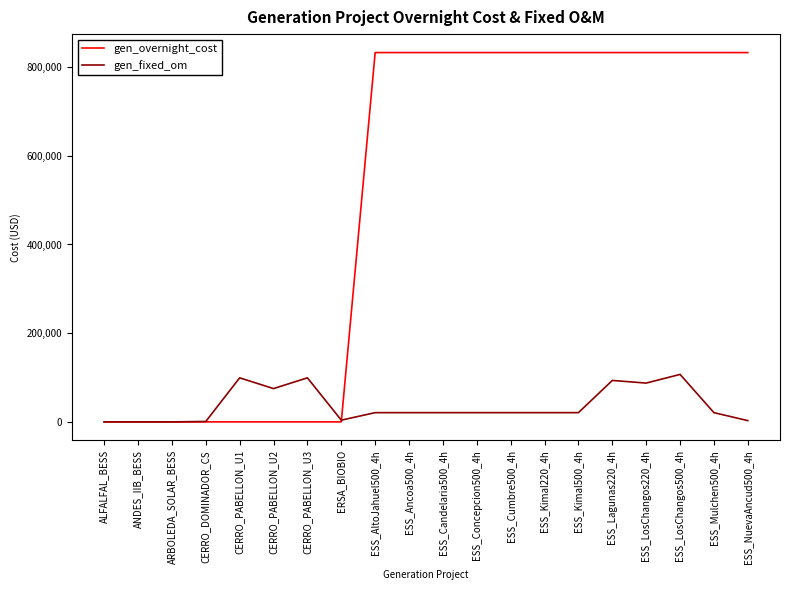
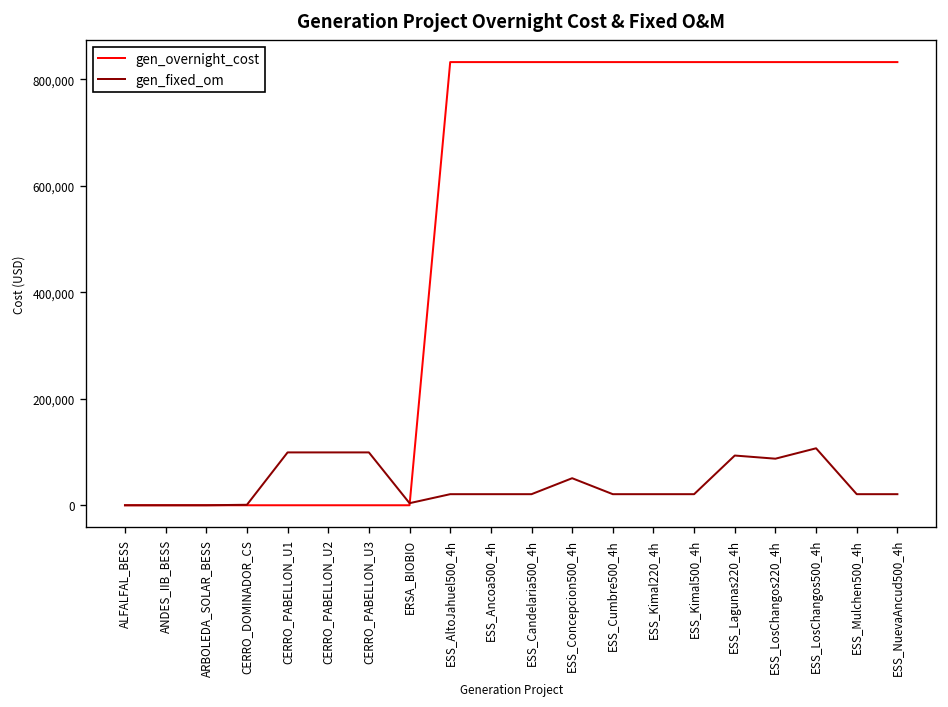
  {
    "gen_overnight_cost": {
      "CERRO_PABELLON_U1": "0",
      "CERRO_PABELLON_U2": "0",
      "CERRO_PABELLON_U3": "0",
      "ESS_AltoJahuel500_4h": "830,000",
      "ESS_Ancoa500_4h": "830,000",
      "ESS_Candelaria500_4h": "830,000",
      "ESS_Concepcion500_4h": "830,000",
      "ESS_Cumbre500_4h": "830,000",
      "ESS_Kimal220_4h": "830,000",
      "ESS_Kimal500_4h": "830,000",
      "ESS_Lagunas220_4h": "830,000",
      "ESS_LosChangos220_4h": "830,000",
      "ESS_LosChangos500_4h": "830,000",
      "ESS_Mulchen500_4h": "830,000",
      "ESS_NuevaAncud500_4h": "830,000"
    },
    "gen_fixed_om": {
      "CERRO_PABELLON_U1": "100,000",
-     "CERRO_PABELLON_U2": "80,000",
+     "CERRO_PABELLON_U2": "100,000",
      "CERRO_PABELLON_U3": "100,000",
      "ESS_AltoJahuel500_4h": "20,000",
      "ESS_Ancoa500_4h": "20,000",
      "ESS_Candelaria500_4h": "20,000",
-     "ESS_Concepcion500_4h": "20,000",
+     "ESS_Concepcion500_4h": "50,000",
      "ESS_Cumbre500_4h": "20,000",
      "ESS_Kimal220_4h": "20,000",
      "ESS_Kimal500_4h": "20,000",
      "ESS_Lagunas220_4h": "90,000",
      "ESS_LosChangos220_4h": "90,000",
      "ESS_LosChangos500_4h": "110,000",
      "ESS_Mulchen500_4h": "20,000",
-     "ESS_NuevaAncud500_4h": "0"
+     "ESS_NuevaAncud500_4h": "20,000"
    }
  }
